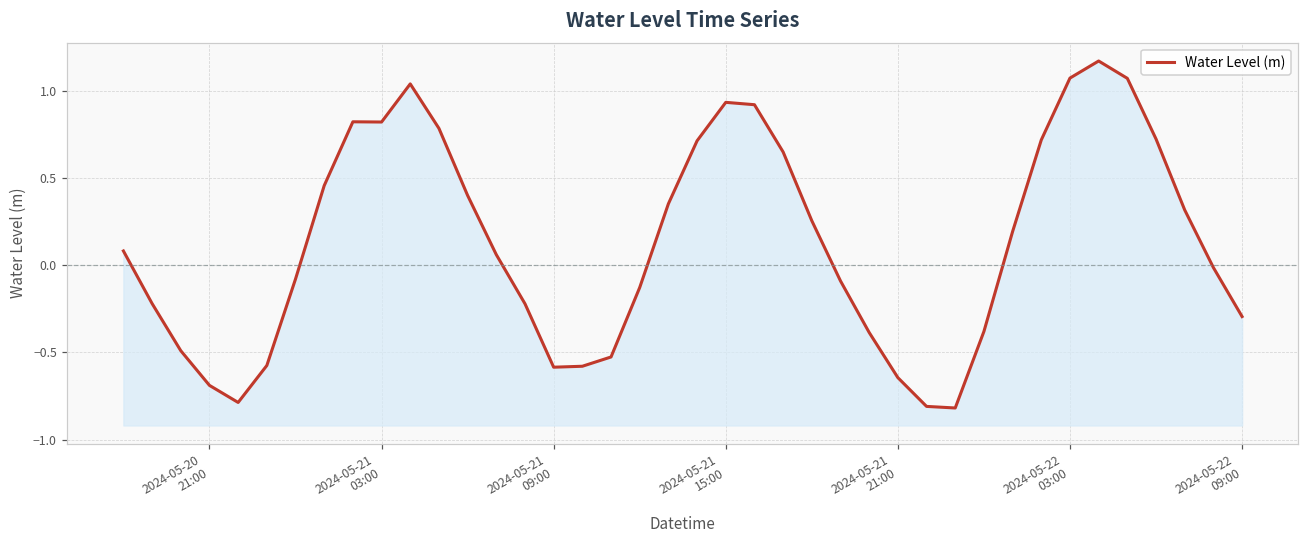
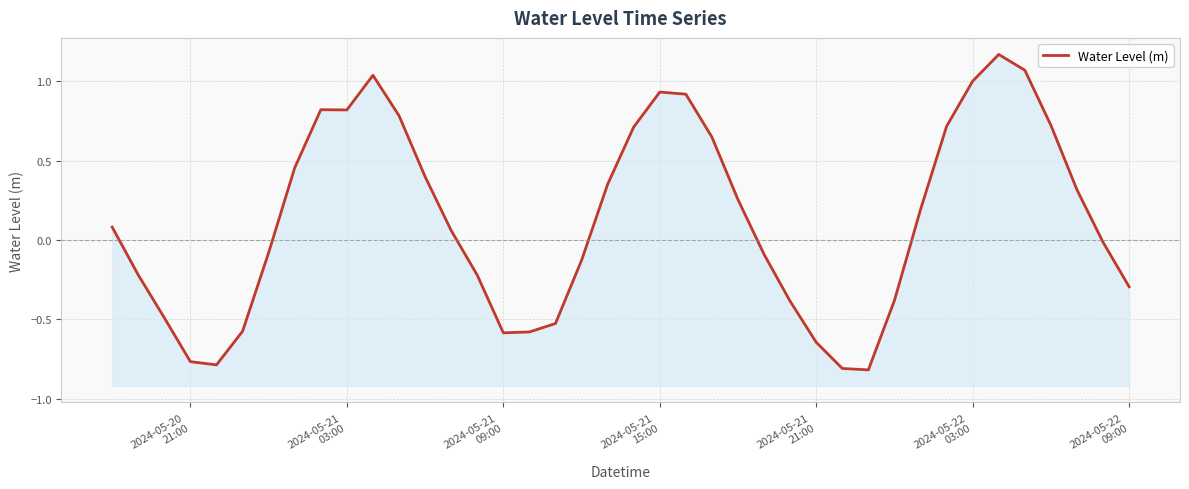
  {
-   "2024-05-20 21:00": -0.69,
+   "2024-05-20 21:00": -0.77,
    "2024-05-21 03:00": 0.82,
    "2024-05-21 09:00": -0.58,
    "2024-05-21 15:00": 0.93,
    "2024-05-21 21:00": -0.64,
-   "2024-05-22 03:00": 1.07,
+   "2024-05-22 03:00": 1.00,
    "2024-05-22 09:00": -0.29
  }
